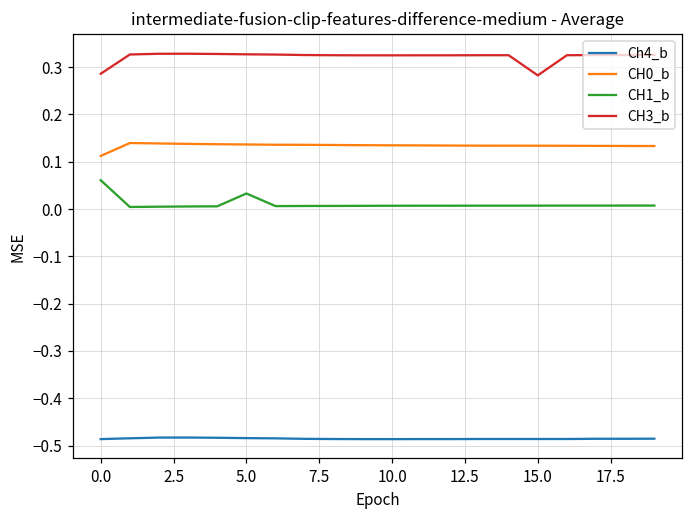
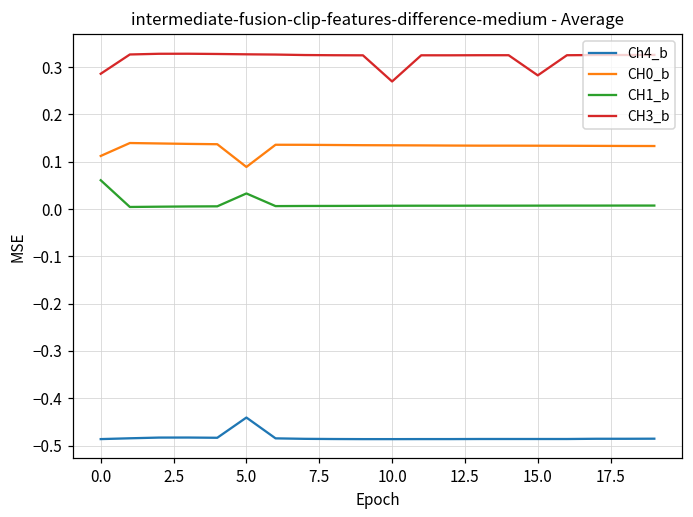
  {
    "Ch4_b": {
      "0.0": -0.49,
-     "5.0": -0.48,
+     "5.0": -0.44,
      "10.0": -0.49,
      "15.0": -0.49
    },
    "CH0_b": {
      "0.0": 0.11,
-     "5.0": 0.14,
+     "5.0": 0.09,
      "10.0": 0.13,
      "15.0": 0.13
    },
    "CH1_b": {
      "0.0": 0.06,
      "5.0": 0.03,
      "10.0": 0.01,
      "15.0": 0.01
    },
    "CH3_b": {
      "0.0": 0.29,
      "5.0": 0.33,
-     "10.0": 0.32,
+     "10.0": 0.27,
      "15.0": 0.28
    }
  }
